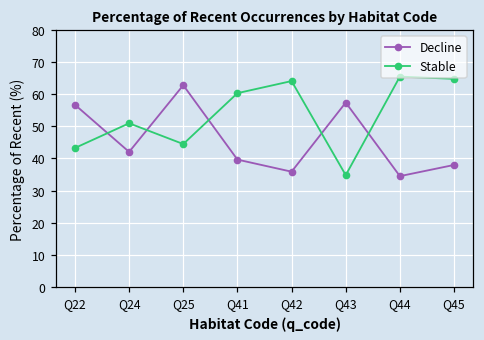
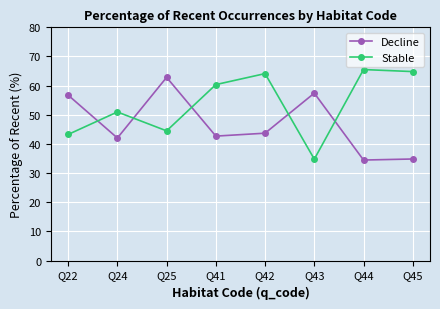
  {
    "Decline": {
      "Q22": 57,
      "Q24": 42,
      "Q25": 63,
-     "Q41": 40,
-     "Q42": 36,
+     "Q41": 43,
+     "Q42": 44,
      "Q43": 57,
      "Q44": 34,
-     "Q45": 38
+     "Q45": 35
    },
    "Stable": {
      "Q22": 43,
      "Q24": 51,
      "Q25": 44,
      "Q41": 60,
      "Q42": 64,
      "Q43": 35,
      "Q44": 66,
      "Q45": 65
    }
  }
